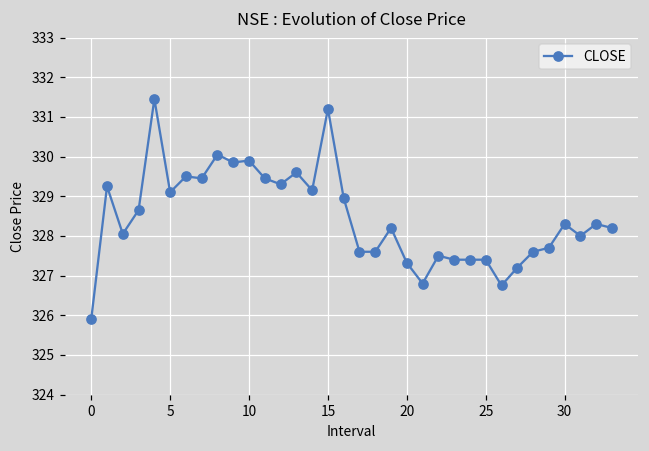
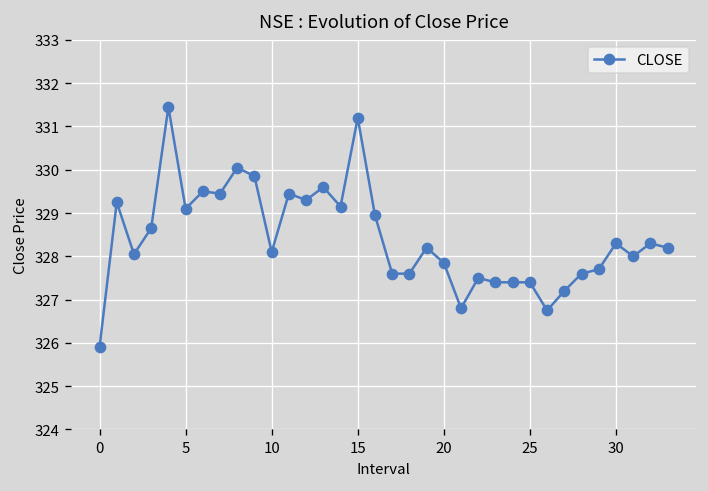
  {
    "0": 325.9,
    "5": 329.1,
-   "10": 329.9,
+   "10": 328.1,
    "15": 331.2,
-   "20": 327.3,
+   "20": 327.9,
    "25": 327.4,
    "30": 328.3
  }
